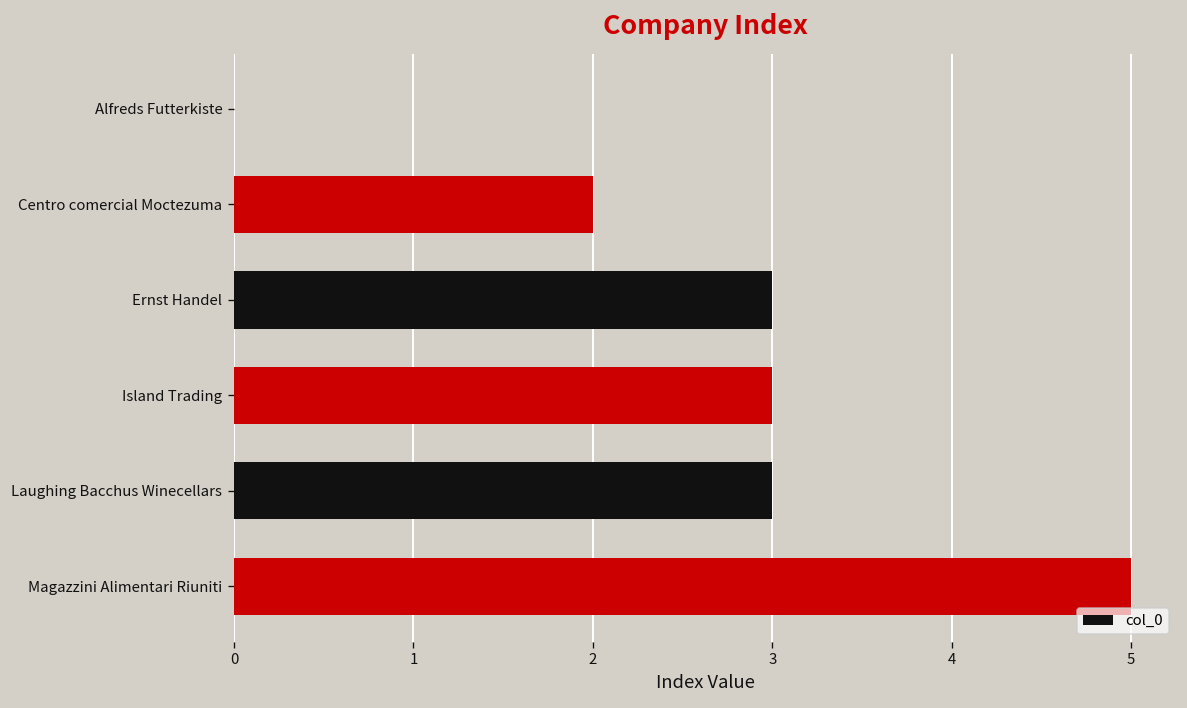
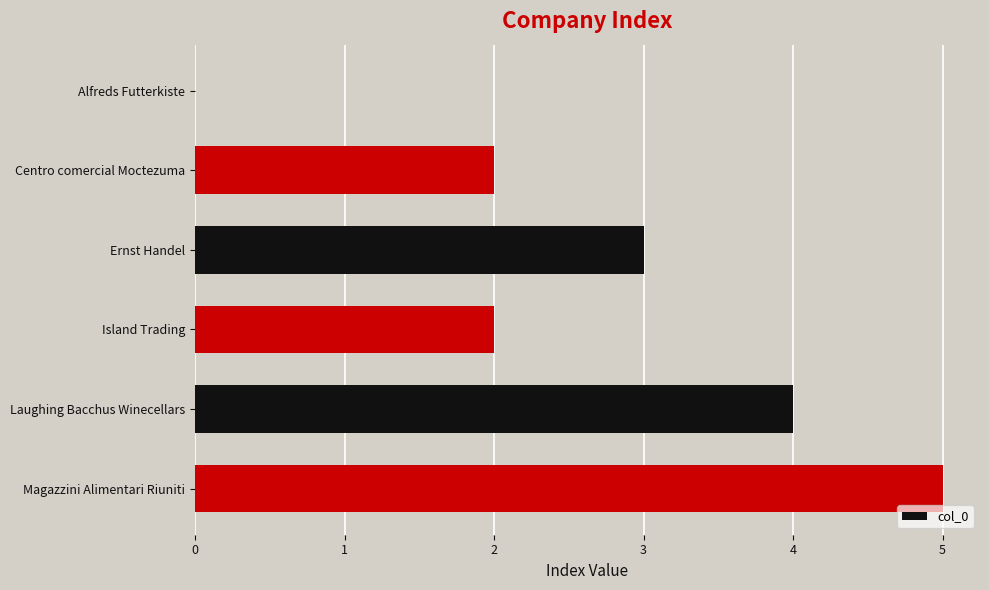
  {
    "Alfreds Futterkiste": 0,
    "Centro comercial Moctezuma": 2,
    "Ernst Handel": 3,
-   "Island Trading": 3,
-   "Laughing Bacchus Winecellars": 3,
+   "Island Trading": 2,
+   "Laughing Bacchus Winecellars": 4,
    "Magazzini Alimentari Riuniti": 5
  }
